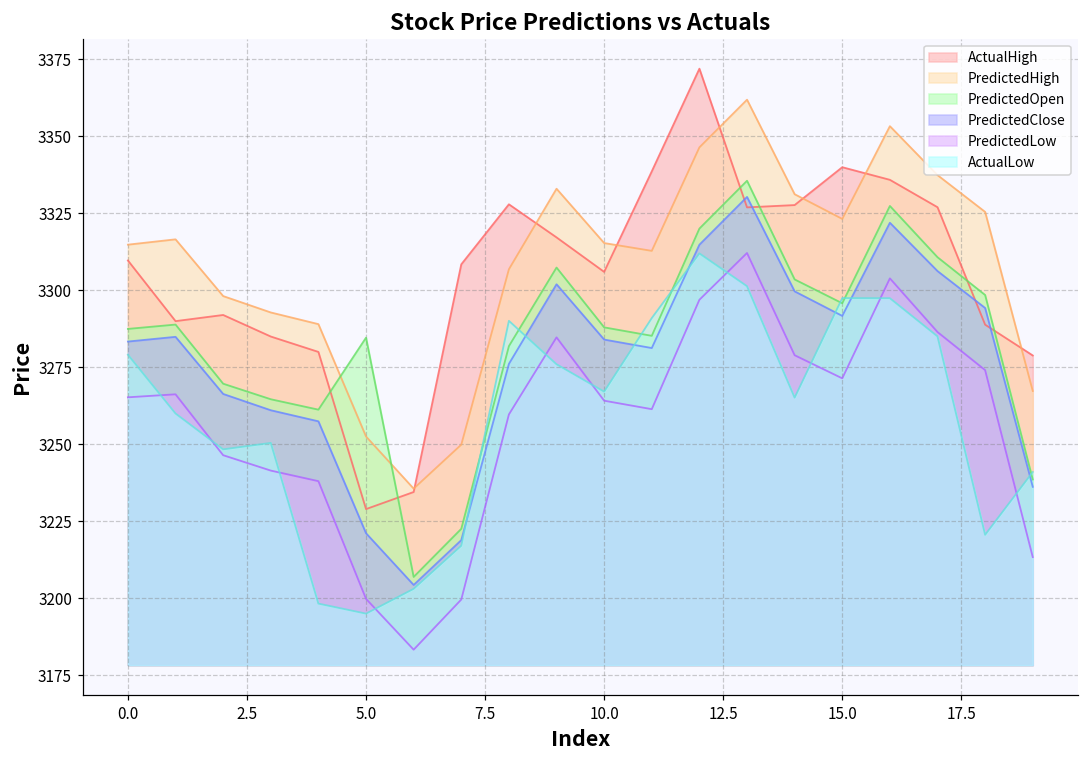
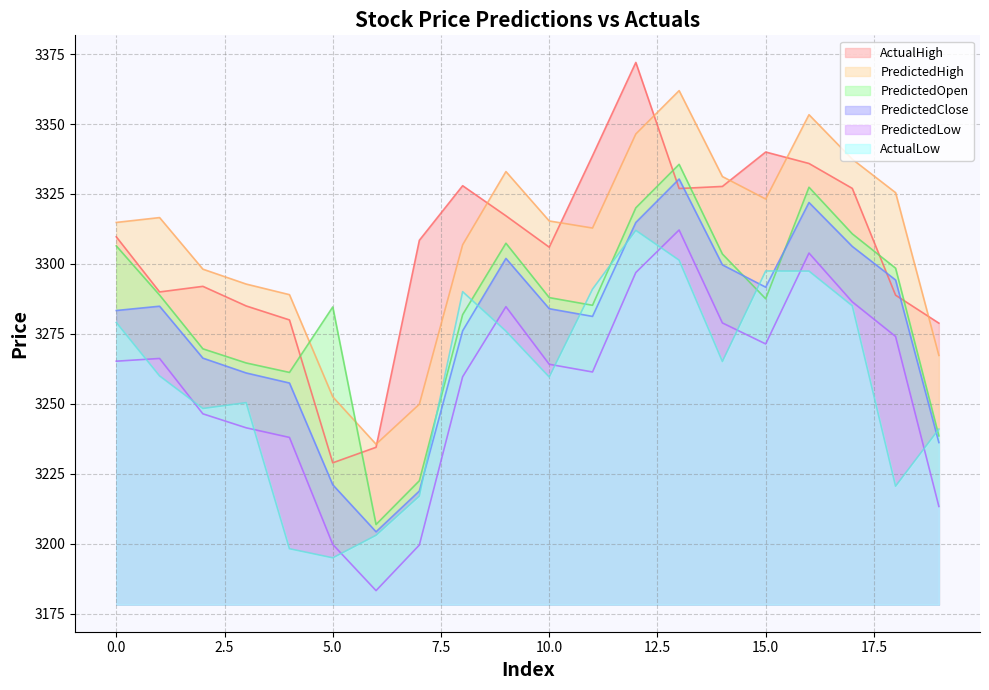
  {
    "PredictedOpen": {
-     "0.0": 3287,
+     "0.0": 3306,
      "5.0": 3285,
      "10.0": 3288,
-     "15.0": 3296
+     "15.0": 3288
    },
    "ActualLow": {
      "0.0": 3279,
      "5.0": 3195,
-     "10.0": 3267,
+     "10.0": 3260,
      "15.0": 3298
    }
  }
